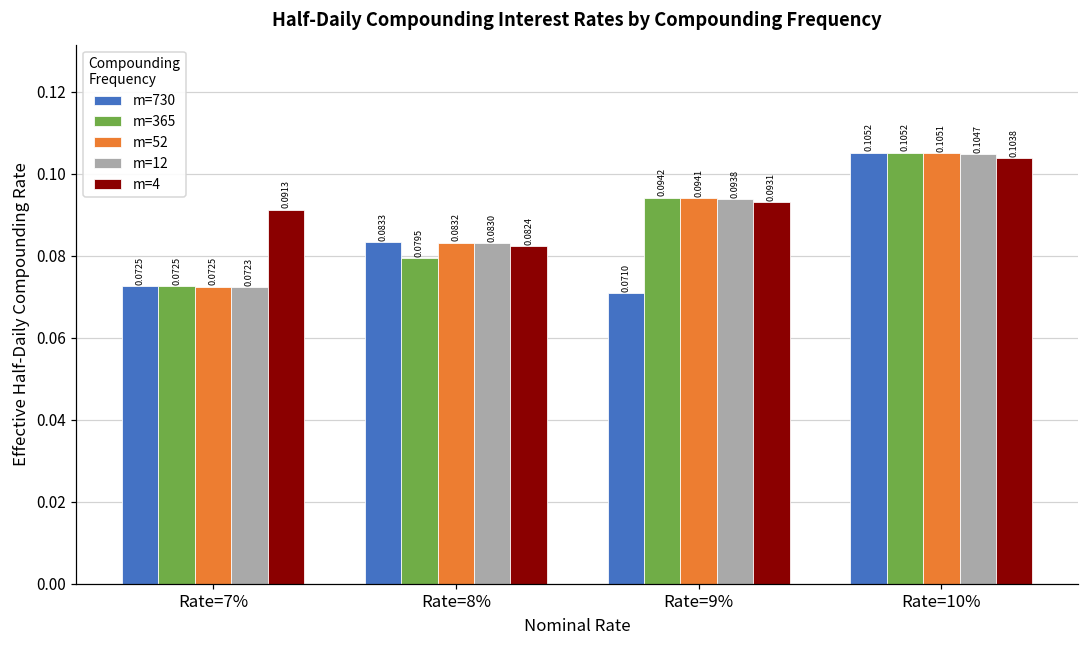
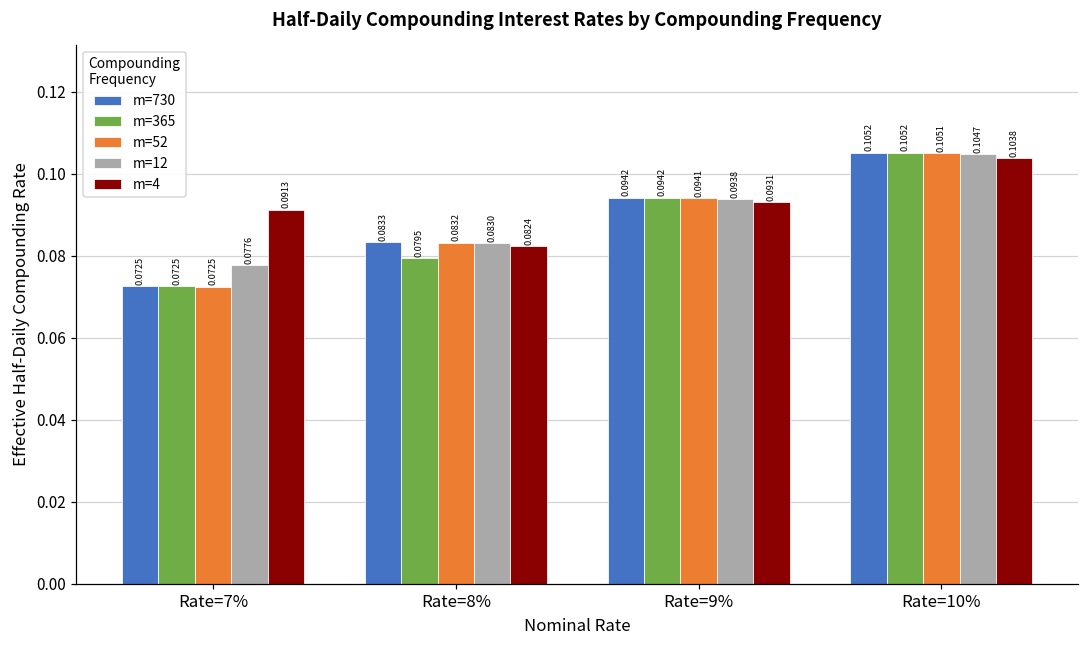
  {
    "m=730": {
      "Rate=7%": 0.0725,
      "Rate=8%": 0.0833,
-     "Rate=9%": 0.0710,
+     "Rate=9%": 0.0942,
      "Rate=10%": 0.1052
    },
    "m=365": {
      "Rate=7%": 0.0725,
      "Rate=8%": 0.0795,
      "Rate=9%": 0.0942,
      "Rate=10%": 0.1052
    },
    "m=52": {
      "Rate=7%": 0.0725,
      "Rate=8%": 0.0832,
      "Rate=9%": 0.0941,
      "Rate=10%": 0.1051
    },
    "m=12": {
-     "Rate=7%": 0.0723,
+     "Rate=7%": 0.0776,
      "Rate=8%": 0.0830,
      "Rate=9%": 0.0938,
      "Rate=10%": 0.1047
    },
    "m=4": {
      "Rate=7%": 0.0913,
      "Rate=8%": 0.0824,
      "Rate=9%": 0.0931,
      "Rate=10%": 0.1038
    }
  }
